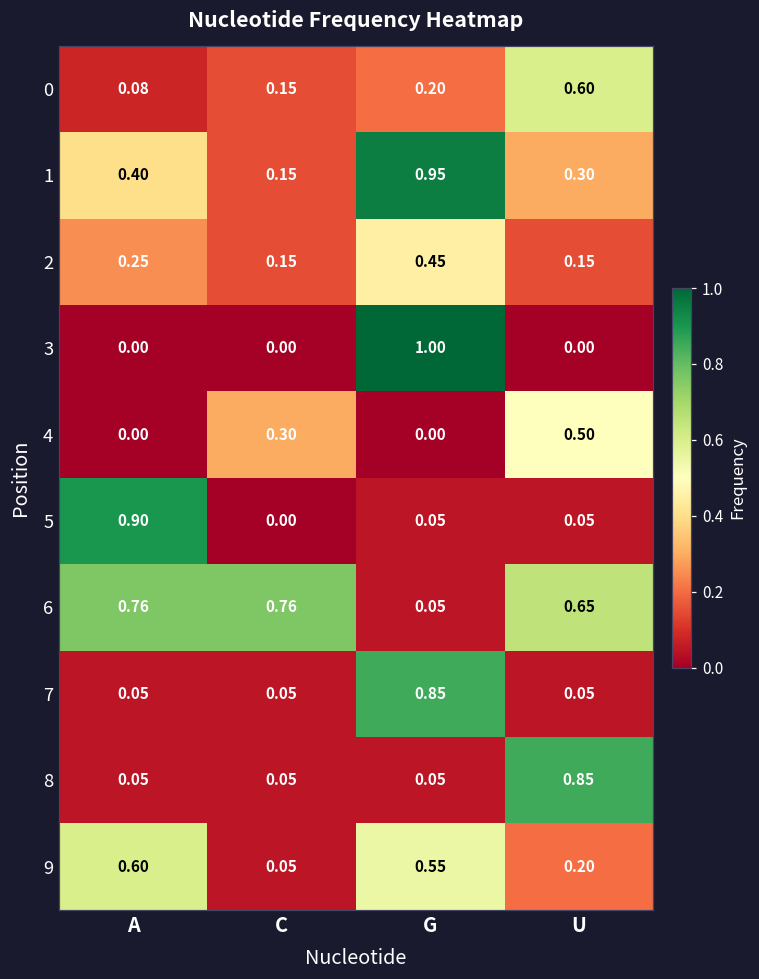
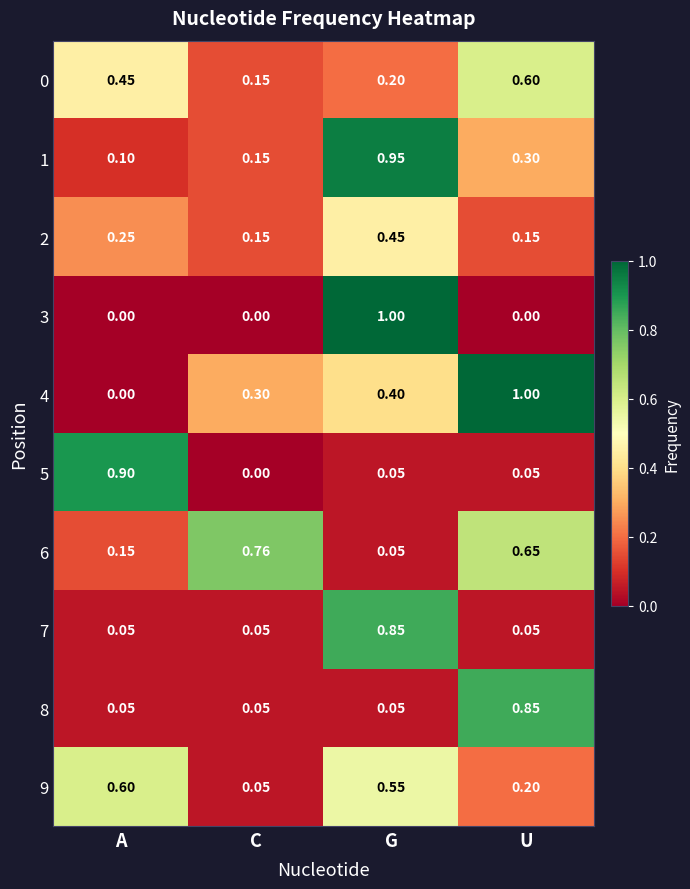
  {
    "0": {
-     "A": 0.08,
+     "A": 0.45,
      "C": 0.15,
      "G": 0.20,
      "U": 0.60
    },
    "1": {
-     "A": 0.40,
+     "A": 0.10,
      "C": 0.15,
      "G": 0.95,
      "U": 0.30
    },
    "2": {
      "A": 0.25,
      "C": 0.15,
      "G": 0.45,
      "U": 0.15
    },
    "3": {
      "A": 0.00,
      "C": 0.00,
      "G": 1.00,
      "U": 0.00
    },
    "4": {
      "A": 0.00,
      "C": 0.30,
-     "G": 0.00,
-     "U": 0.50
+     "G": 0.40,
+     "U": 1.00
    },
    "5": {
      "A": 0.90,
      "C": 0.00,
      "G": 0.05,
      "U": 0.05
    },
    "6": {
-     "A": 0.76,
+     "A": 0.15,
      "C": 0.76,
      "G": 0.05,
      "U": 0.65
    },
    "7": {
      "A": 0.05,
      "C": 0.05,
      "G": 0.85,
      "U": 0.05
    },
    "8": {
      "A": 0.05,
      "C": 0.05,
      "G": 0.05,
      "U": 0.85
    },
    "9": {
      "A": 0.60,
      "C": 0.05,
      "G": 0.55,
      "U": 0.20
    }
  }
